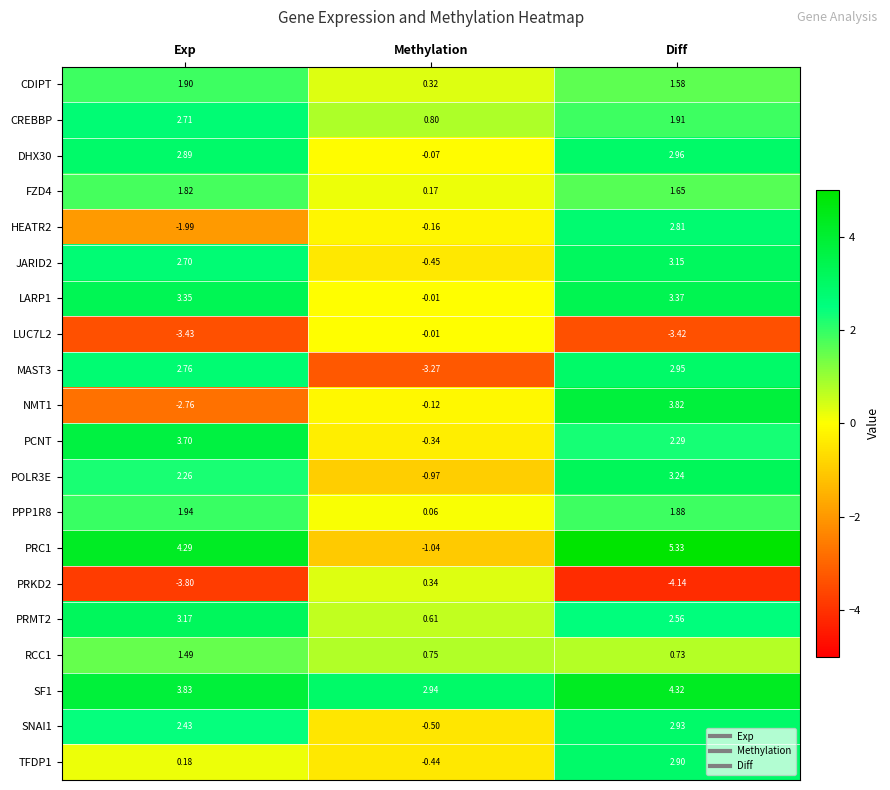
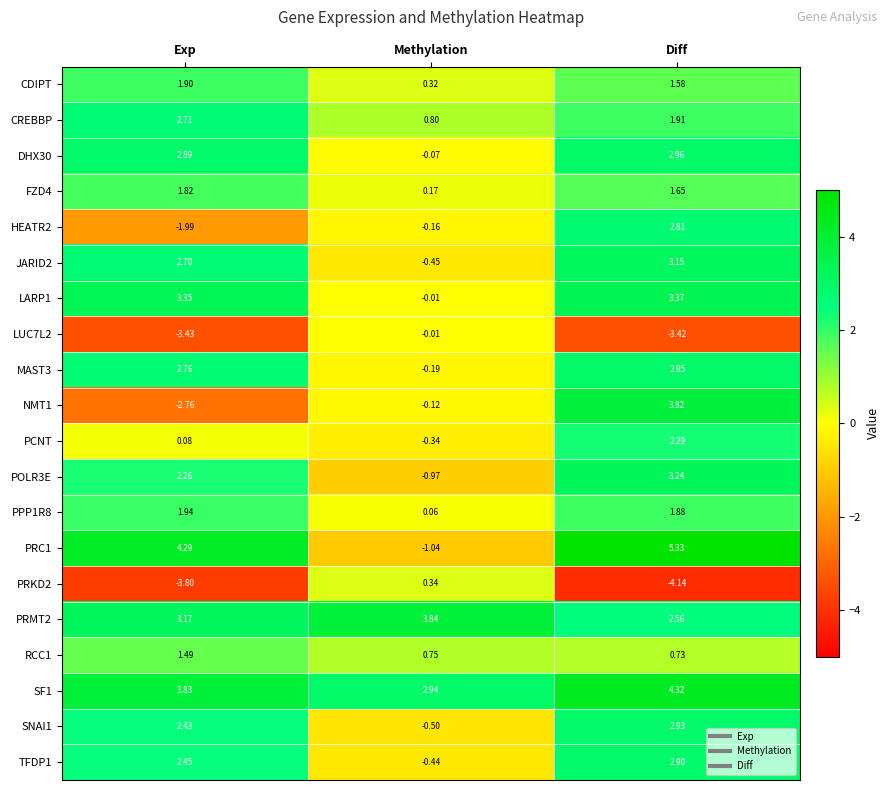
  {
    "CDIPT": {
      "Exp": 1.90,
      "Methylation": 0.32,
      "Diff": 1.58
    },
    "CREBBP": {
      "Exp": 2.71,
      "Methylation": 0.80,
      "Diff": 1.91
    },
    "DHX30": {
      "Exp": 2.89,
      "Methylation": -0.07,
      "Diff": 2.96
    },
    "FZD4": {
      "Exp": 1.82,
      "Methylation": 0.17,
      "Diff": 1.65
    },
    "HEATR2": {
      "Exp": -1.99,
      "Methylation": -0.16,
      "Diff": 2.81
    },
    "JARID2": {
      "Exp": 2.70,
      "Methylation": -0.45,
      "Diff": 3.15
    },
    "LARP1": {
      "Exp": 3.35,
      "Methylation": -0.01,
      "Diff": 3.37
    },
    "LUC7L2": {
      "Exp": -3.43,
      "Methylation": -0.01,
      "Diff": -3.42
    },
    "MAST3": {
      "Exp": 2.76,
-     "Methylation": -3.27,
+     "Methylation": -0.19,
      "Diff": 2.95
    },
    "NMT1": {
      "Exp": -2.76,
      "Methylation": -0.12,
      "Diff": 3.82
    },
    "PCNT": {
-     "Exp": 3.70,
+     "Exp": 0.08,
      "Methylation": -0.34,
      "Diff": 2.29
    },
    "POLR3E": {
      "Exp": 2.26,
      "Methylation": -0.97,
      "Diff": 3.24
    },
    "PPP1R8": {
      "Exp": 1.94,
      "Methylation": 0.06,
      "Diff": 1.88
    },
    "PRC1": {
      "Exp": 4.29,
      "Methylation": -1.04,
      "Diff": 5.33
    },
    "PRKD2": {
      "Exp": -3.80,
      "Methylation": 0.34,
      "Diff": -4.14
    },
    "PRMT2": {
      "Exp": 3.17,
-     "Methylation": 0.61,
+     "Methylation": 3.84,
      "Diff": 2.56
    },
    "RCC1": {
      "Exp": 1.49,
      "Methylation": 0.75,
      "Diff": 0.73
    },
    "SF1": {
      "Exp": 3.83,
      "Methylation": 2.94,
      "Diff": 4.32
    },
    "SNAI1": {
      "Exp": 2.43,
      "Methylation": -0.50,
      "Diff": 2.93
    },
    "TFDP1": {
-     "Exp": 0.18,
+     "Exp": 2.45,
      "Methylation": -0.44,
      "Diff": 2.90
    }
  }
